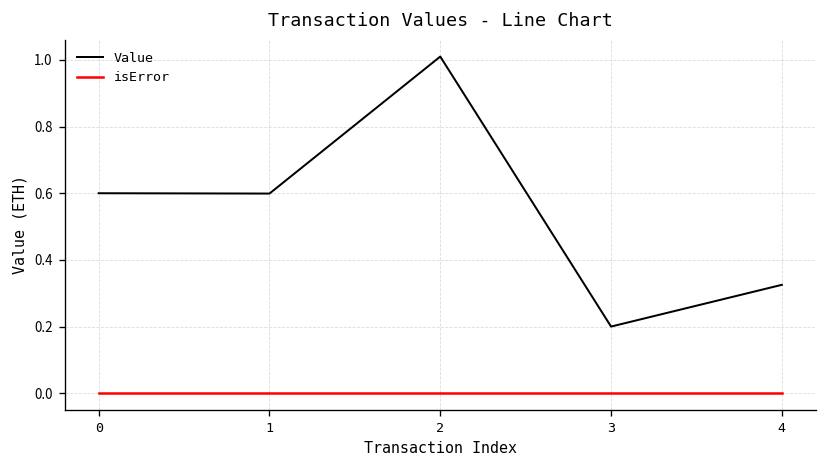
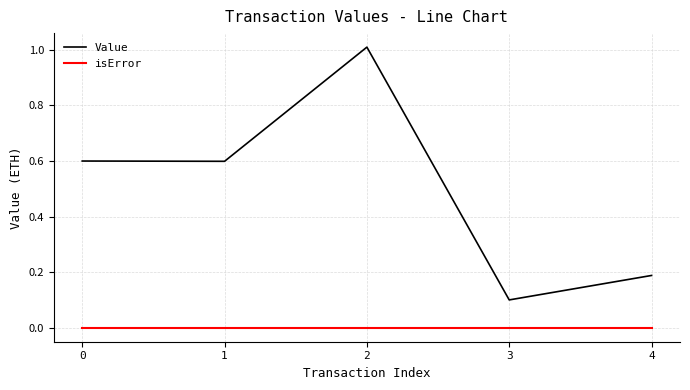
  {
    "Value": {
      "0": 0.60,
      "1": 0.60,
      "2": 1.01,
-     "3": 0.2,
-     "4": 0.33
+     "3": 0.1,
+     "4": 0.19
    },
    "isError": {
      "0": 0.00,
      "1": 0.00,
      "2": 0.00,
      "3": 0.00,
      "4": 0.00
    }
  }
